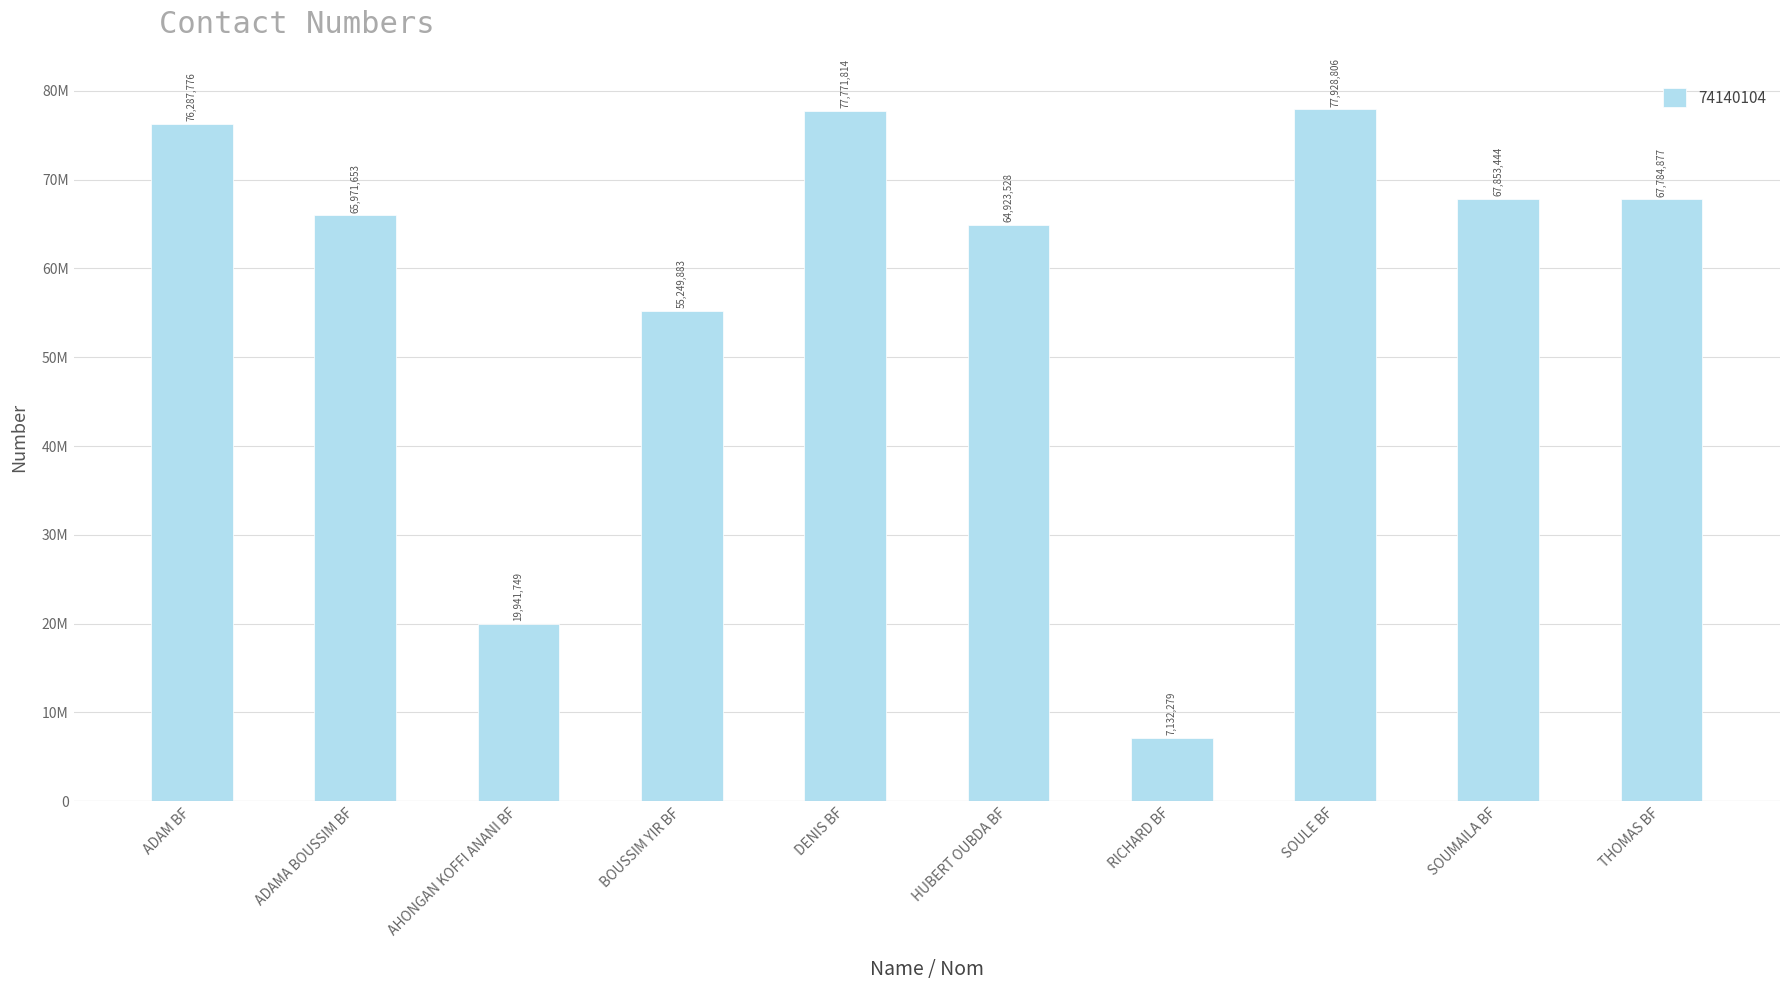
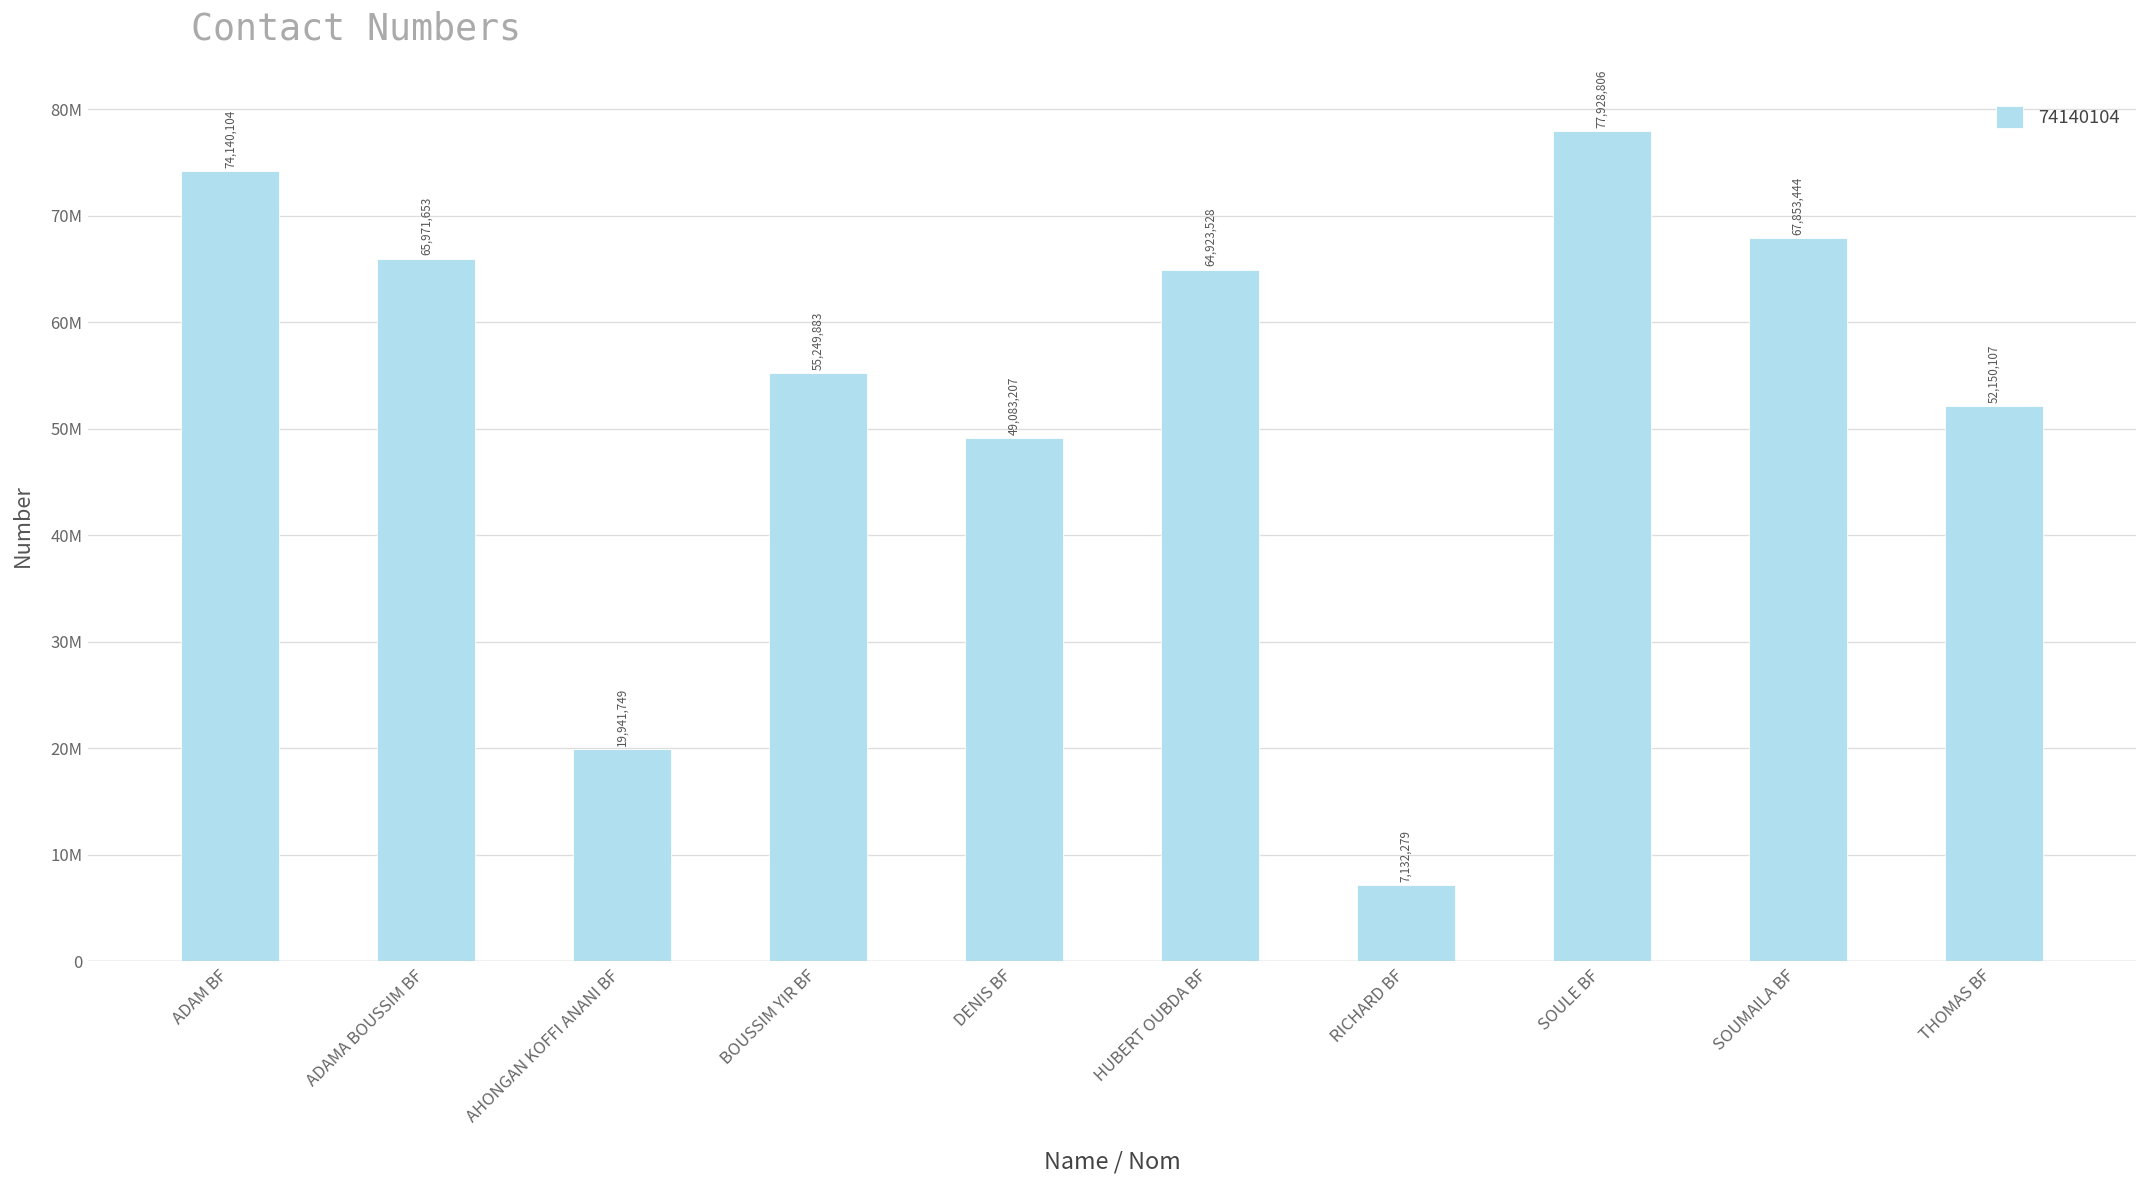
  {
-   "ADAM BF": "76,287,776",
+   "ADAM BF": "74,140,104",
    "ADAMA BOUSSIM BF": "65,971,653",
    "AHONGAN KOFFI ANANI BF": "19,941,749",
    "BOUSSIM YIR BF": "55,249,883",
-   "DENIS BF": "77,771,814",
+   "DENIS BF": "49,083,207",
    "HUBERT OUBDA BF": "64,923,528",
    "RICHARD BF": "7,132,279",
    "SOULE BF": "77,928,806",
    "SOUMAILA BF": "67,853,444",
-   "THOMAS BF": "67,784,877"
+   "THOMAS BF": "52,150,107"
  }
